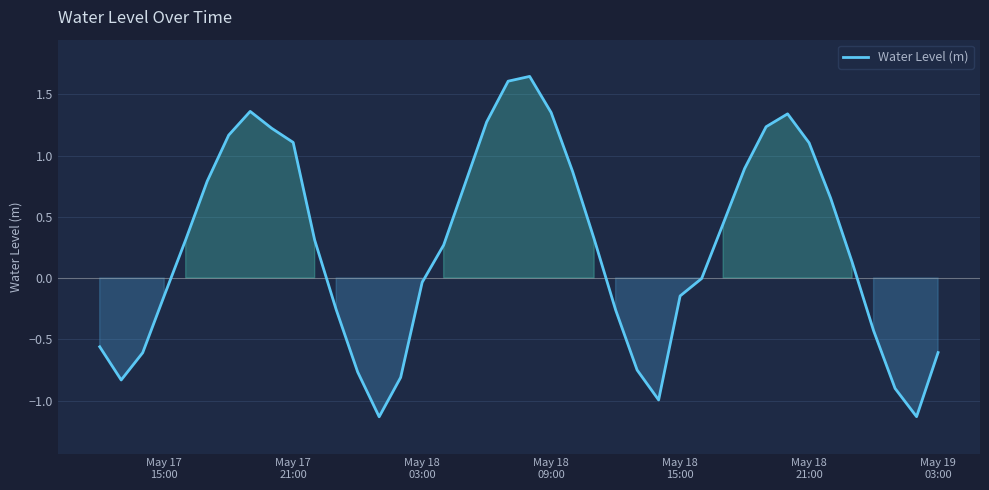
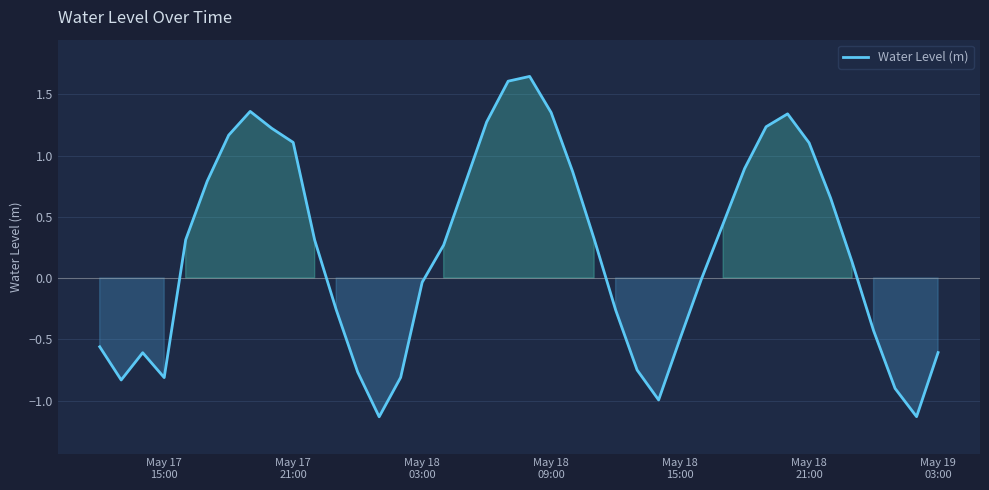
  {
-   "May 17 15:00": -0.15,
+   "May 17 15:00": -0.81,
    "May 17 21:00": 1.11,
    "May 18 03:00": -0.04,
    "May 18 09:00": 1.35,
-   "May 18 15:00": -0.15,
+   "May 18 15:00": -0.49,
    "May 18 21:00": 1.10,
    "May 19 03:00": -0.61
  }
